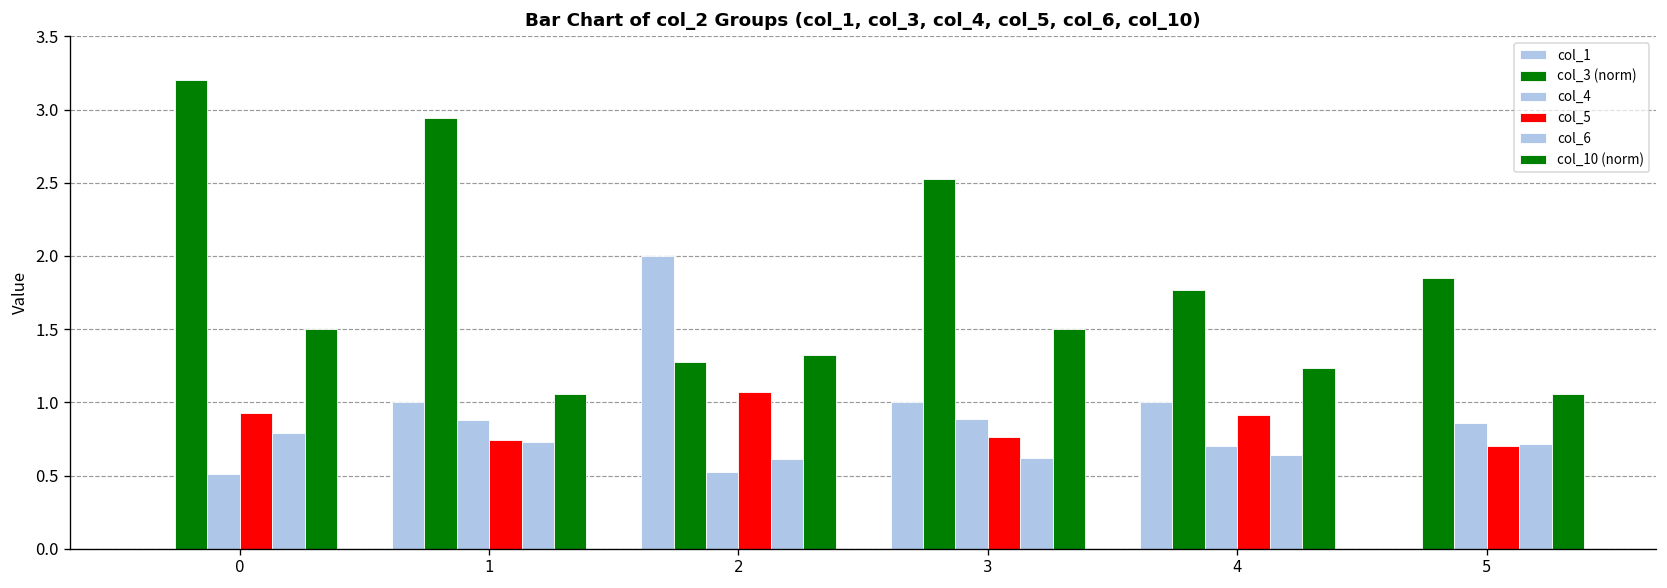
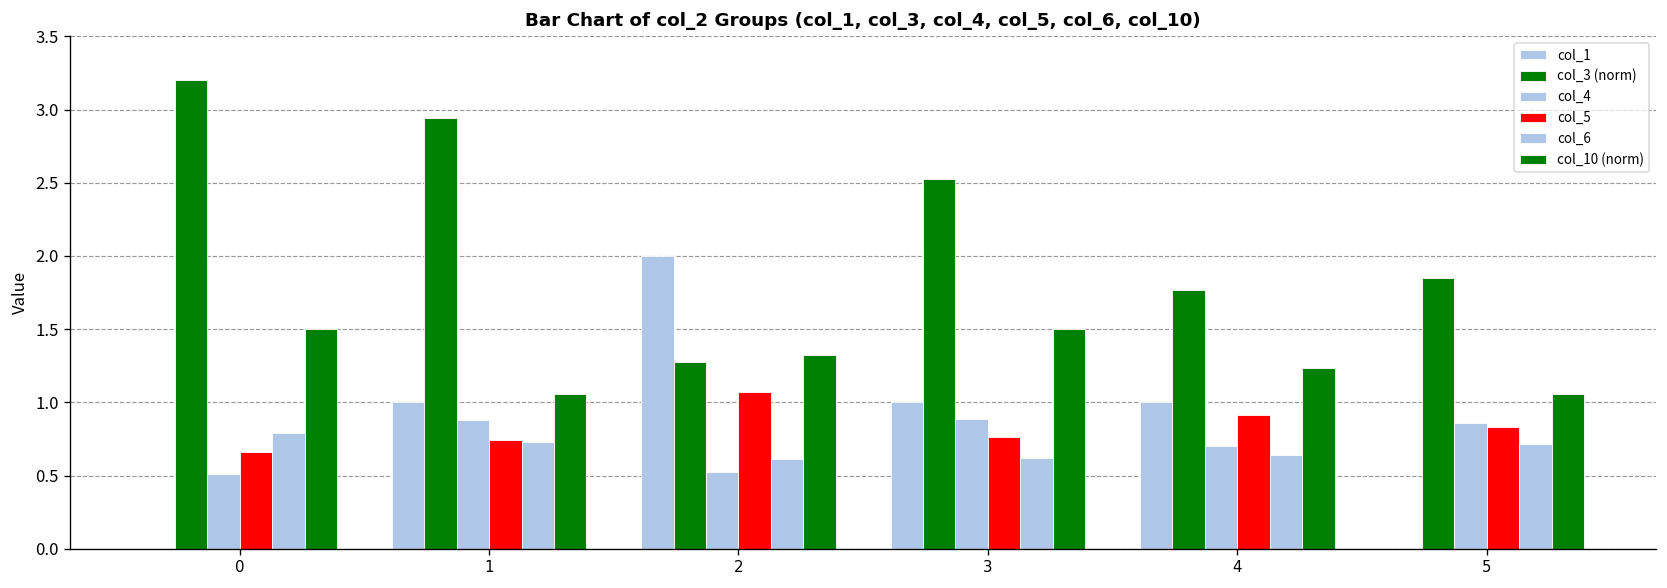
  {
    "col_5": {
-     "0": 0.93,
+     "0": 0.66,
      "1": 0.74,
      "2": 1.07,
      "3": 0.76,
      "4": 0.92,
-     "5": 0.70
+     "5": 0.83
    }
  }
